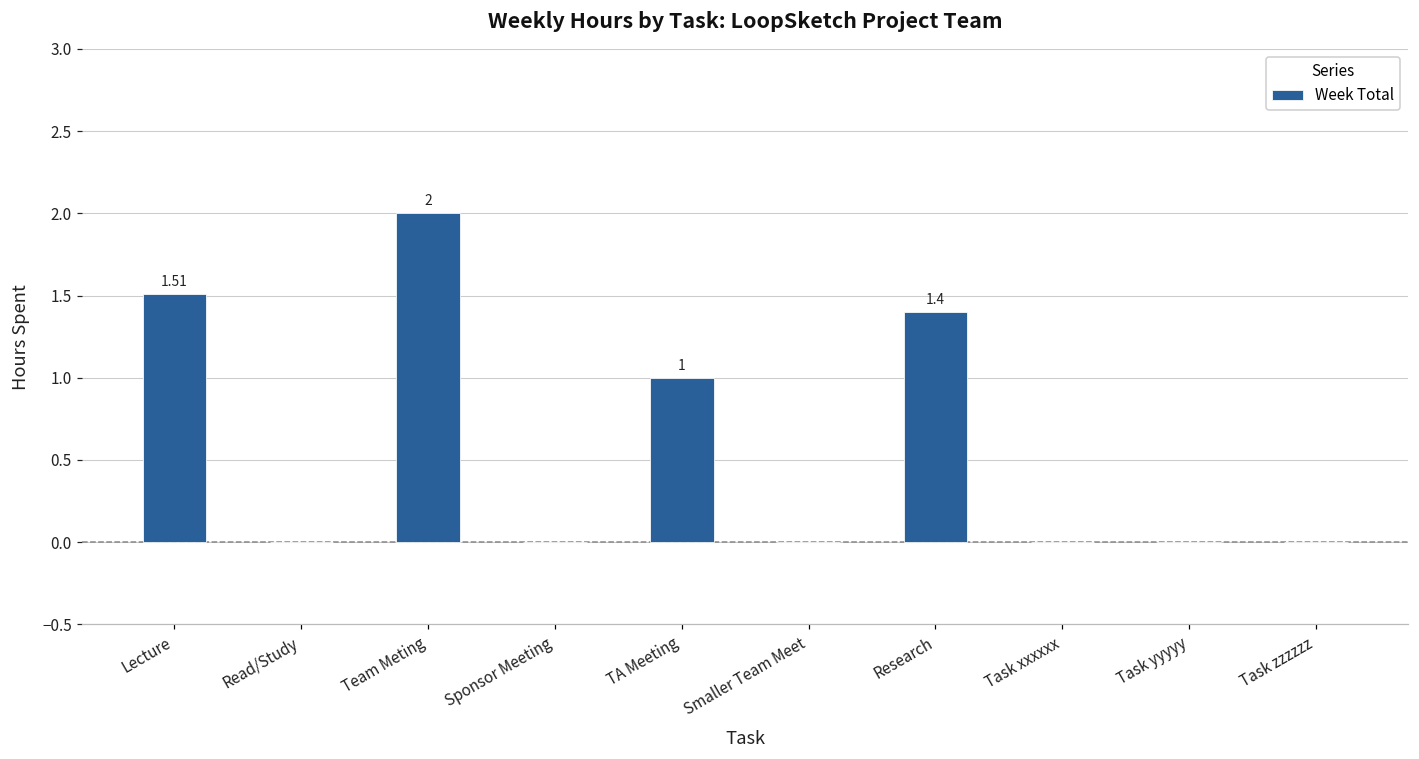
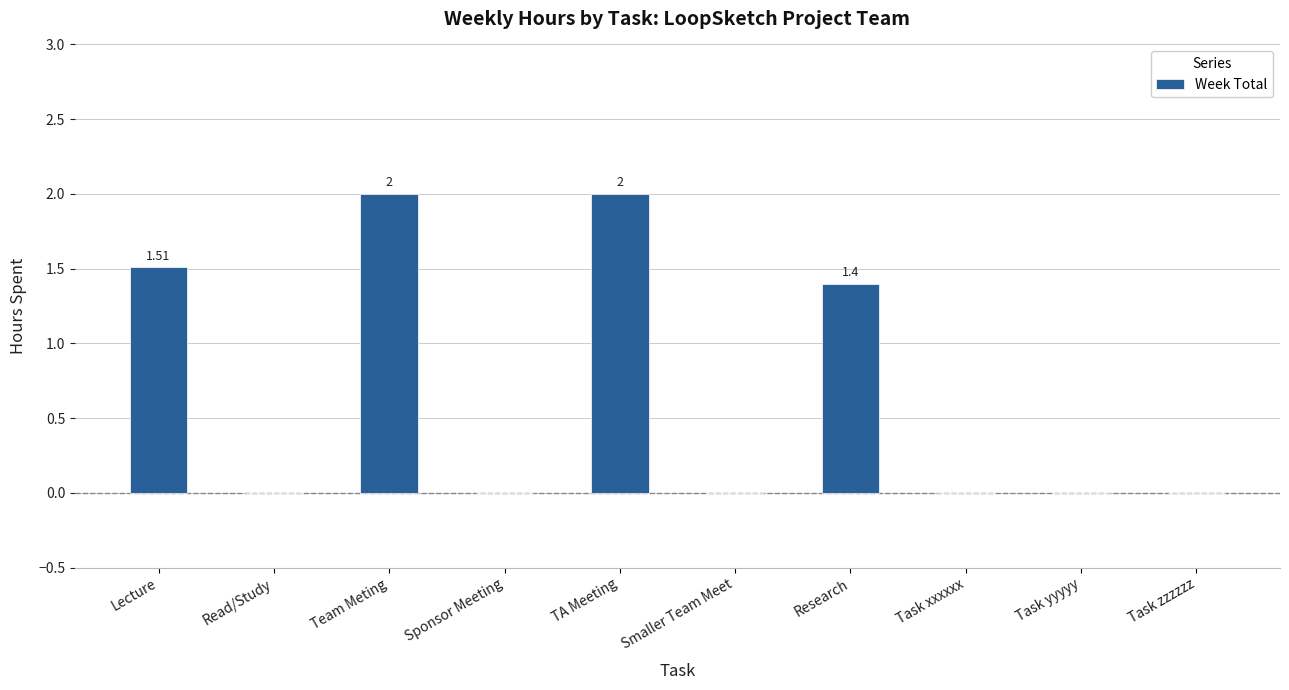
  {
    "Lecture": 1.51,
    "Team Meting": 2,
-   "TA Meeting": 1,
+   "TA Meeting": 2,
    "Research": 1.4
  }
